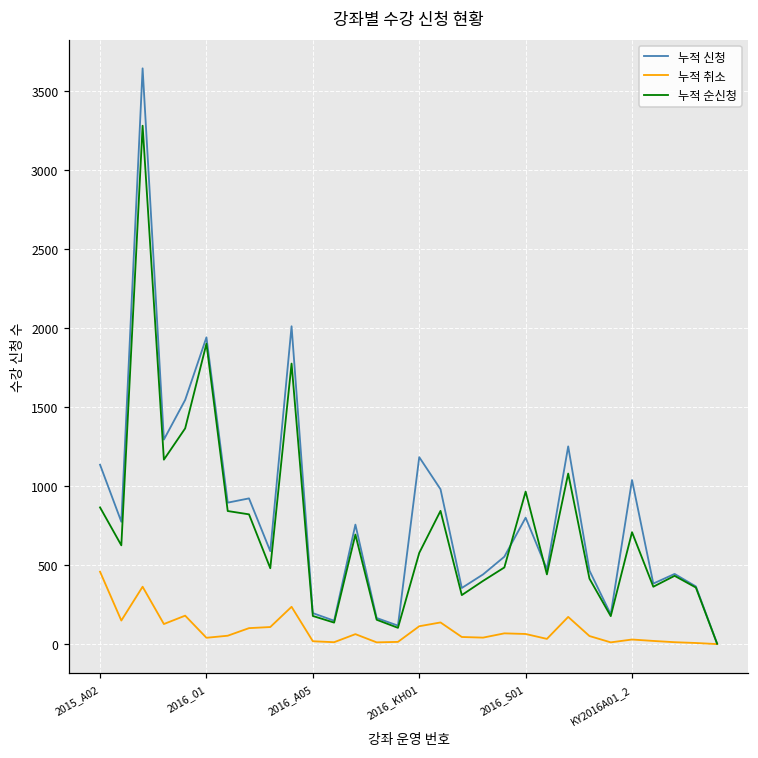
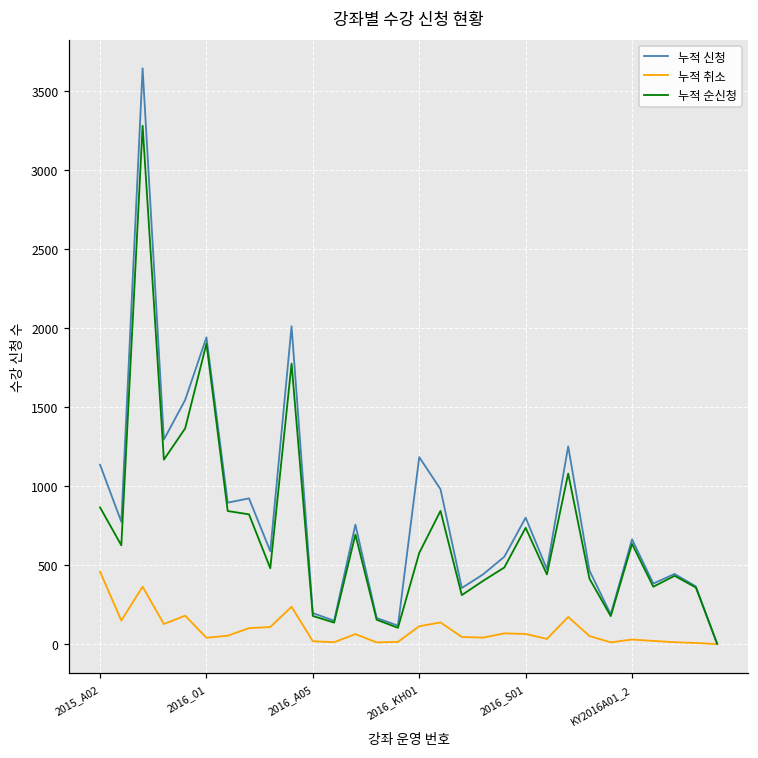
  {
    "누적 신청": {
      "2015_A02": 1140,
      "2016_01": 1940,
      "2016_A05": 200,
      "2016_KH01": 1180,
      "2016_S01": 800,
-     "KY2016A01_2": 1040
+     "KY2016A01_2": 660
    },
    "누적 취소": {
      "2015_A02": 460,
      "2016_01": 40,
      "2016_A05": 20,
      "2016_KH01": 110,
      "2016_S01": 60,
      "KY2016A01_2": 30
    },
    "누적 순신청": {
      "2015_A02": 870,
      "2016_01": 1900,
      "2016_A05": 180,
      "2016_KH01": 580,
-     "2016_S01": 970,
-     "KY2016A01_2": 710
+     "2016_S01": 740,
+     "KY2016A01_2": 630
    }
  }
